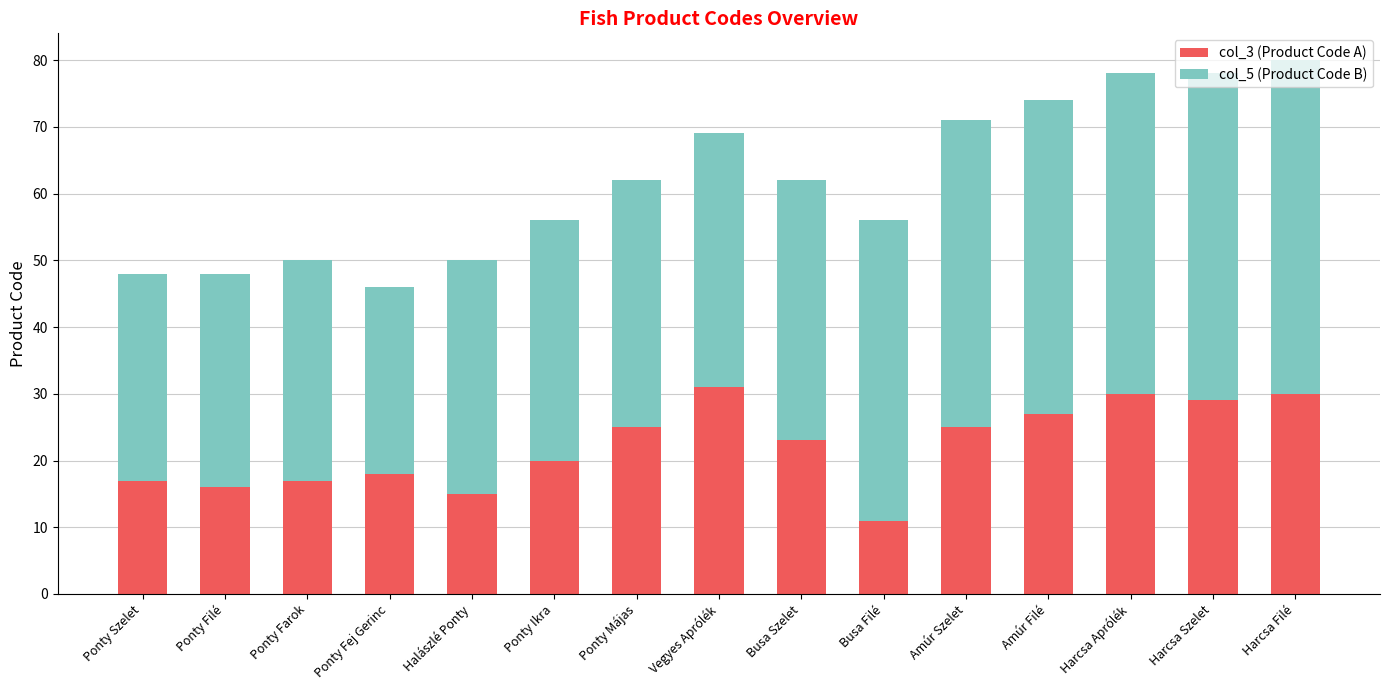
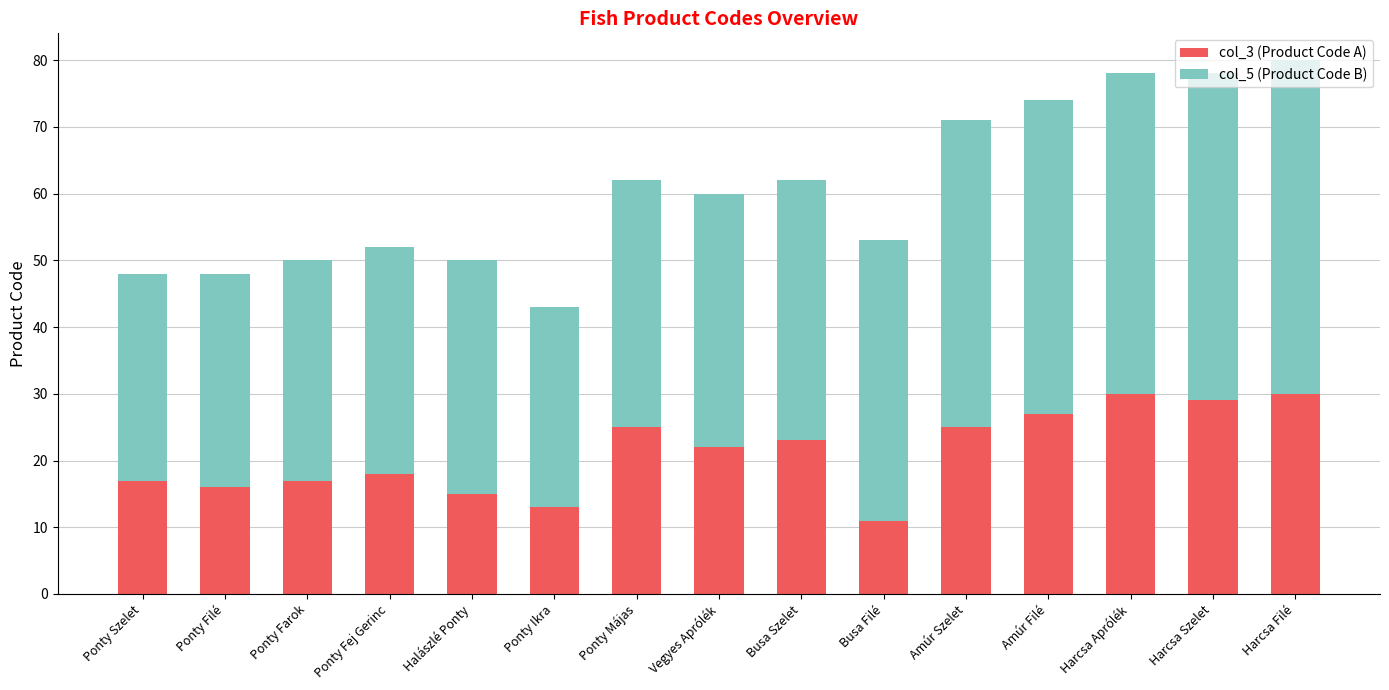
  {
    "col_3 (Product Code A)": {
      "Ponty Szelet": 17,
      "Ponty Filé": 16,
      "Ponty Farok": 17,
      "Ponty Fej Gerinc": 18,
      "Halászlé Ponty": 15,
-     "Ponty Ikra": 20,
+     "Ponty Ikra": 13,
      "Ponty Májas": 25,
-     "Vegyes Aprólék": 31,
+     "Vegyes Aprólék": 22,
      "Busa Szelet": 23,
      "Busa Filé": 11,
      "Amúr Szelet": 25,
      "Amúr Filé": 27,
      "Harcsa Aprólék": 30,
      "Harcsa Szelet": 29,
      "Harcsa Filé": 30
    },
    "col_5 (Product Code B)": {
      "Ponty Szelet": 31,
      "Ponty Filé": 32,
      "Ponty Farok": 33,
-     "Ponty Fej Gerinc": 28,
+     "Ponty Fej Gerinc": 34,
      "Halászlé Ponty": 35,
-     "Ponty Ikra": 36,
+     "Ponty Ikra": 30,
      "Ponty Májas": 37,
      "Vegyes Aprólék": 38,
      "Busa Szelet": 39,
-     "Busa Filé": 45,
+     "Busa Filé": 42,
      "Amúr Szelet": 46,
      "Amúr Filé": 47,
      "Harcsa Aprólék": 48
    }
  }
